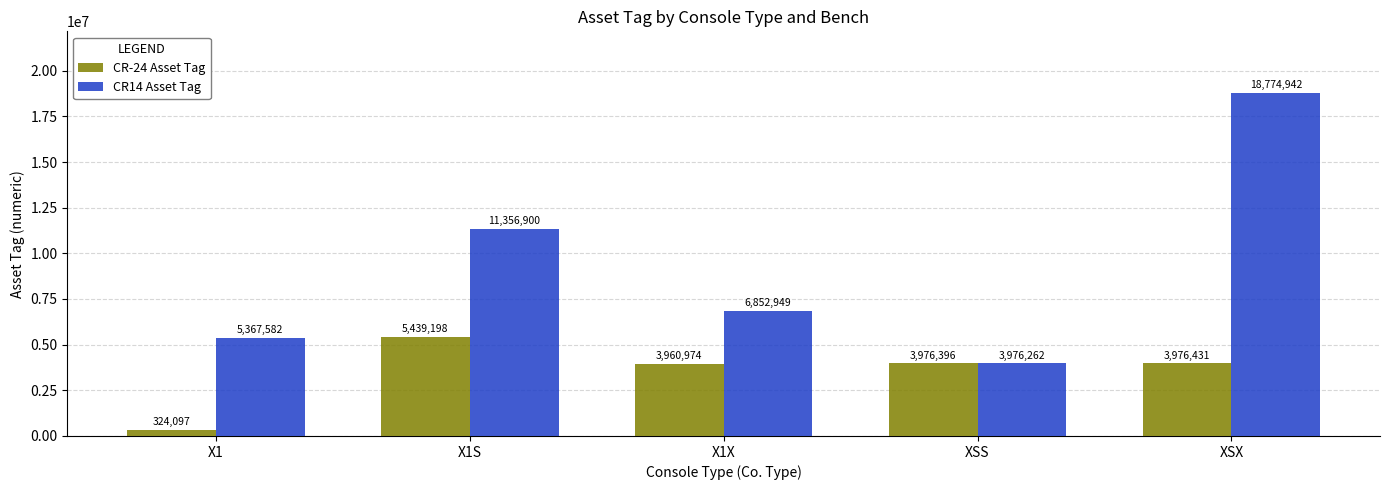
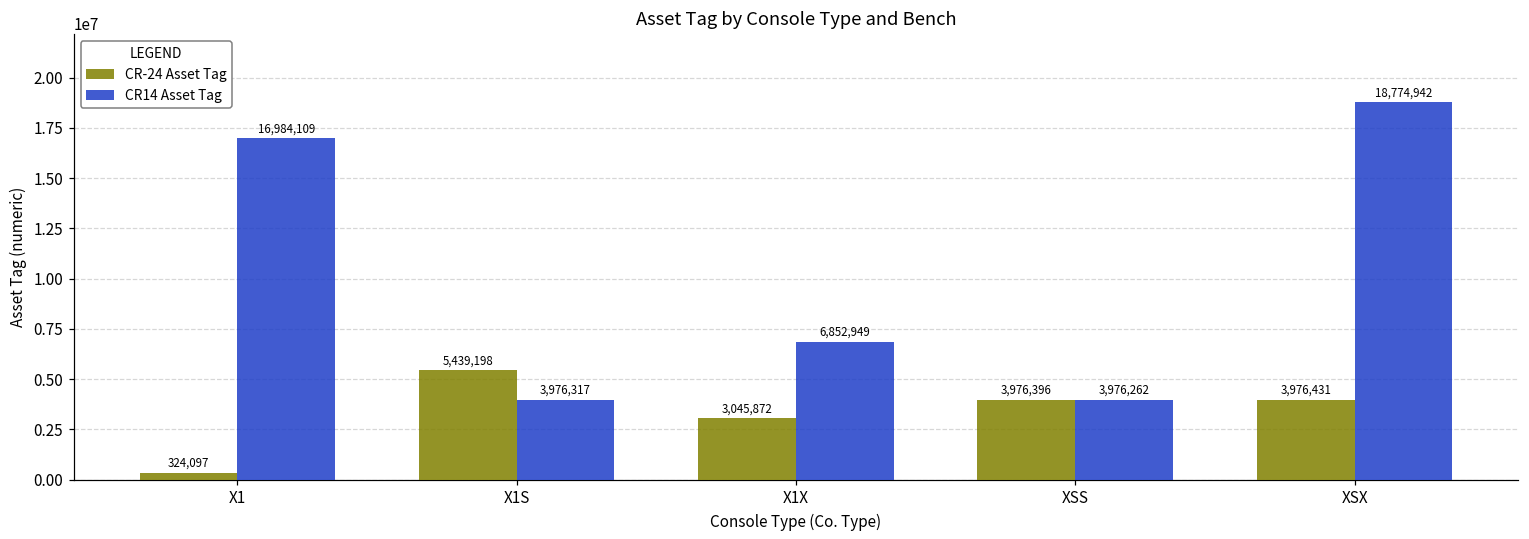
  {
    "CR-24 Asset Tag": {
      "X1": "324,097",
      "X1S": "5,439,198",
-     "X1X": "3,960,974",
+     "X1X": "3,045,872",
      "XSS": "3,976,396",
      "XSX": "3,976,431"
    },
    "CR14 Asset Tag": {
-     "X1": "5,367,582",
-     "X1S": "11,356,900",
+     "X1": "16,984,109",
+     "X1S": "3,976,317",
      "X1X": "6,852,949",
      "XSS": "3,976,262",
      "XSX": "18,774,942"
    }
  }
